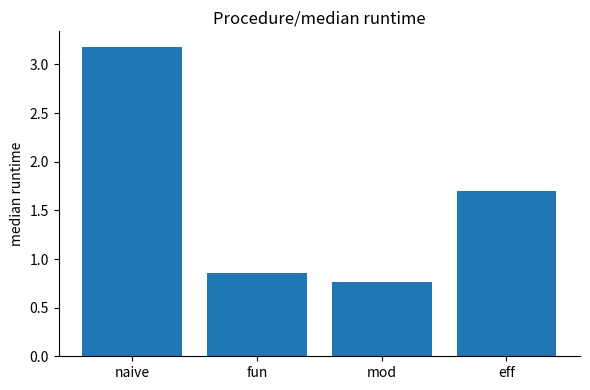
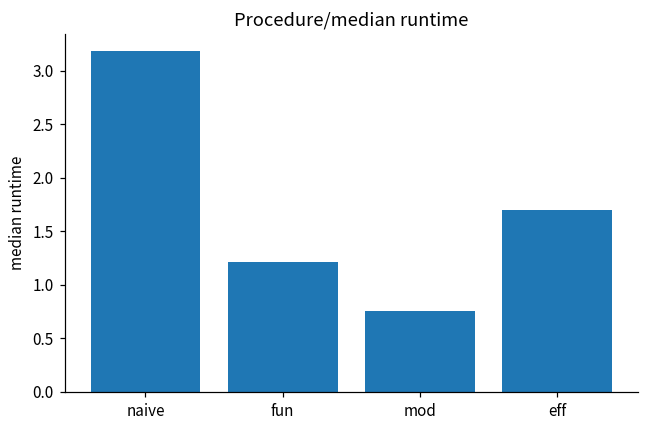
  {
    "naive": 3.2,
-   "fun": 0.9,
+   "fun": 1.2,
    "mod": 0.8,
    "eff": 1.7
  }
